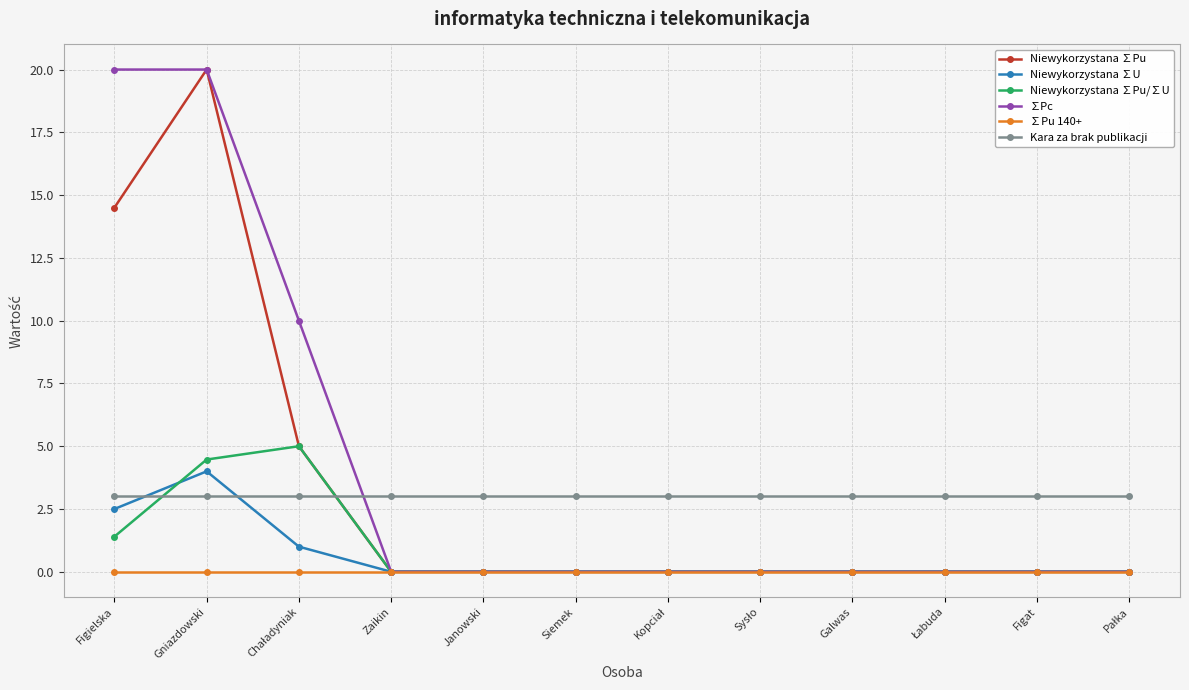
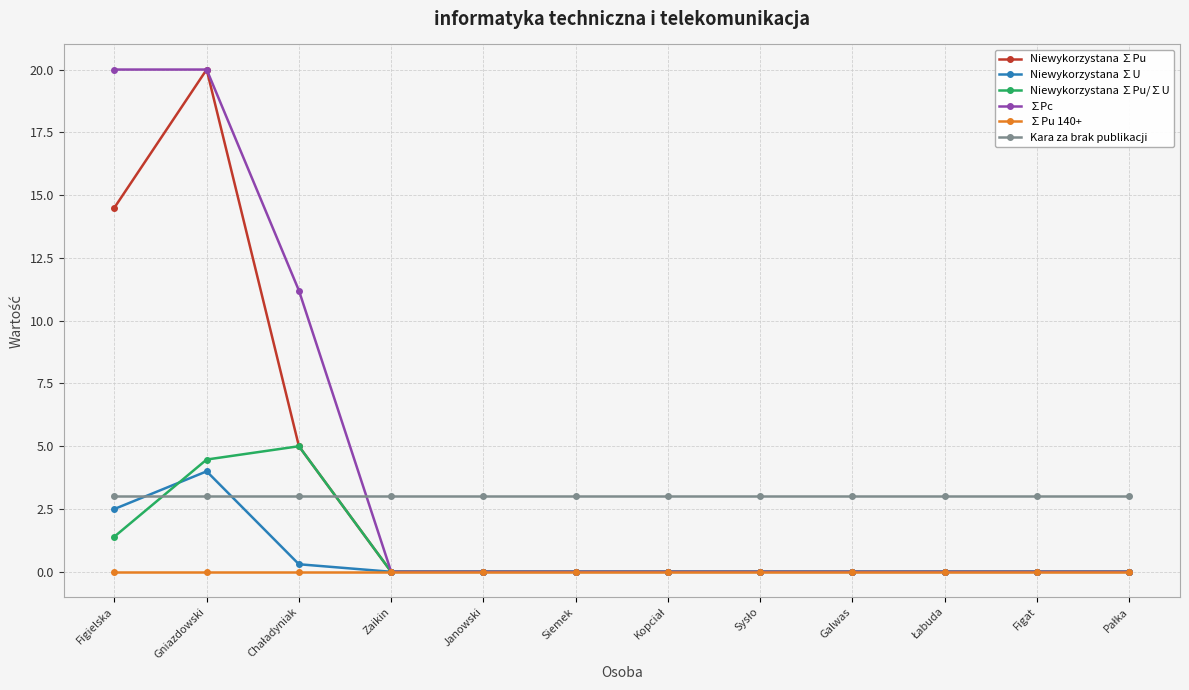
  {
    "Niewykorzystana ∑Pu": {
      "Figielska": 14.5
    },
    "Niewykorzystana ∑U": {
      "Figielska": 2.5,
      "Gniazdowski": 4.0,
-     "Chaładyniak": 1.0
+     "Chaładyniak": 0.3
    },
    "Niewykorzystana ∑Pu/∑U": {
      "Figielska": 1.4,
      "Gniazdowski": 4.5
    },
    "∑Pc": {
      "Figielska": 20.0,
-     "Chaładyniak": 10.0
+     "Chaładyniak": 11.2
    },
    "∑Pu 140+": {
      "Figielska": 0.0,
      "Gniazdowski": 0.0,
      "Chaładyniak": 0.0
    },
    "Kara za brak publikacji": {
      "Figielska": 3.0,
      "Gniazdowski": 3.0,
      "Chaładyniak": 3.0,
      "Zaikin": 3.0,
      "Janowski": 3.0,
      "Siemek": 3.0,
      "Kopciał": 3.0,
      "Sysło": 3.0,
      "Galwas": 3.0,
      "Łabuda": 3.0,
      "Figat": 3.0,
      "Pałka": 3.0
    }
  }
